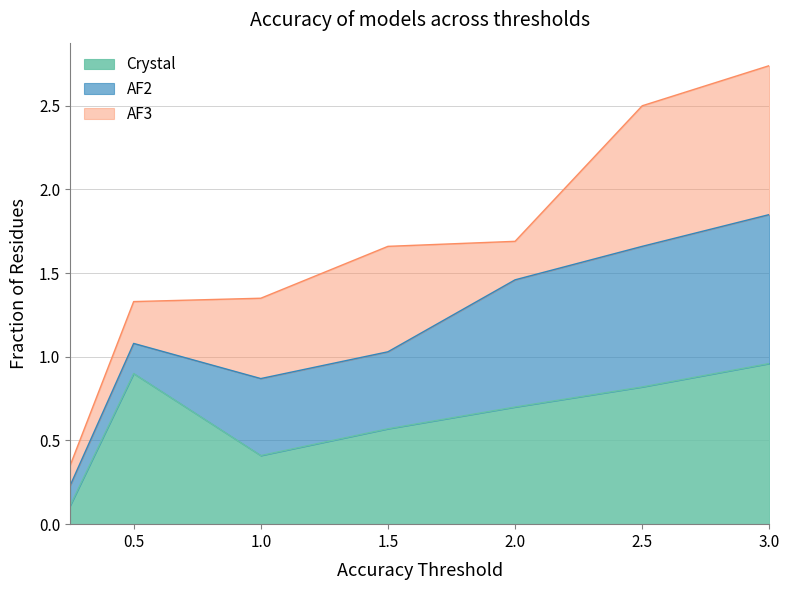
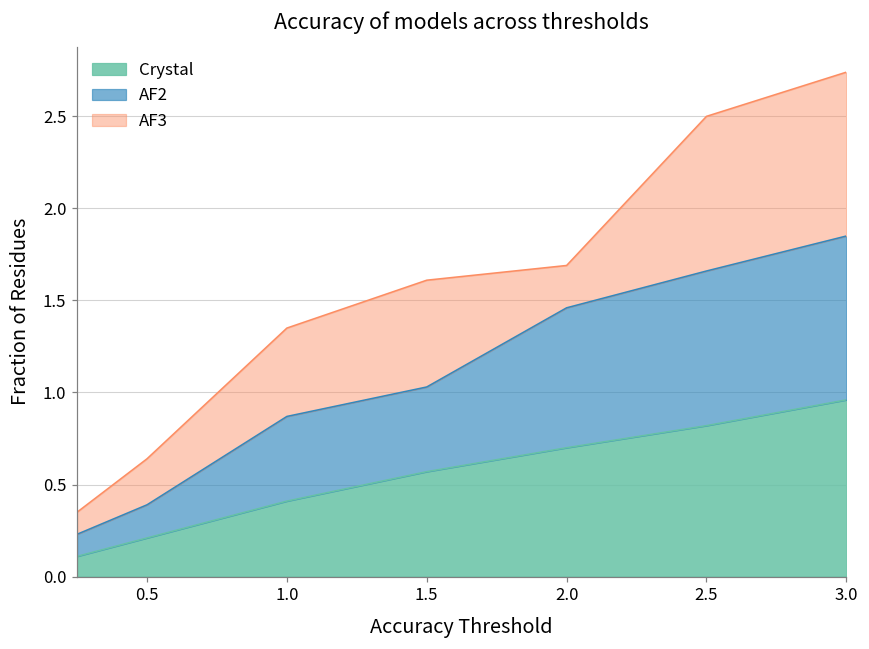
  {
    "Crystal": {
-     "0.5": 0.90,
+     "0.5": 0.21,
      "1.0": 0.41,
      "1.5": 0.57,
      "2.0": 0.70,
      "2.5": 0.82,
      "3.0": 0.96
    },
    "AF2": {
      "0.5": 0.18,
      "1.0": 0.46,
      "1.5": 0.46,
      "2.0": 0.76,
      "2.5": 0.84,
      "3.0": 0.89
    },
    "AF3": {
      "0.5": 0.25,
      "1.0": 0.48,
-     "1.5": 0.63,
+     "1.5": 0.58,
      "2.0": 0.23,
      "2.5": 0.84,
      "3.0": 0.89
    }
  }
